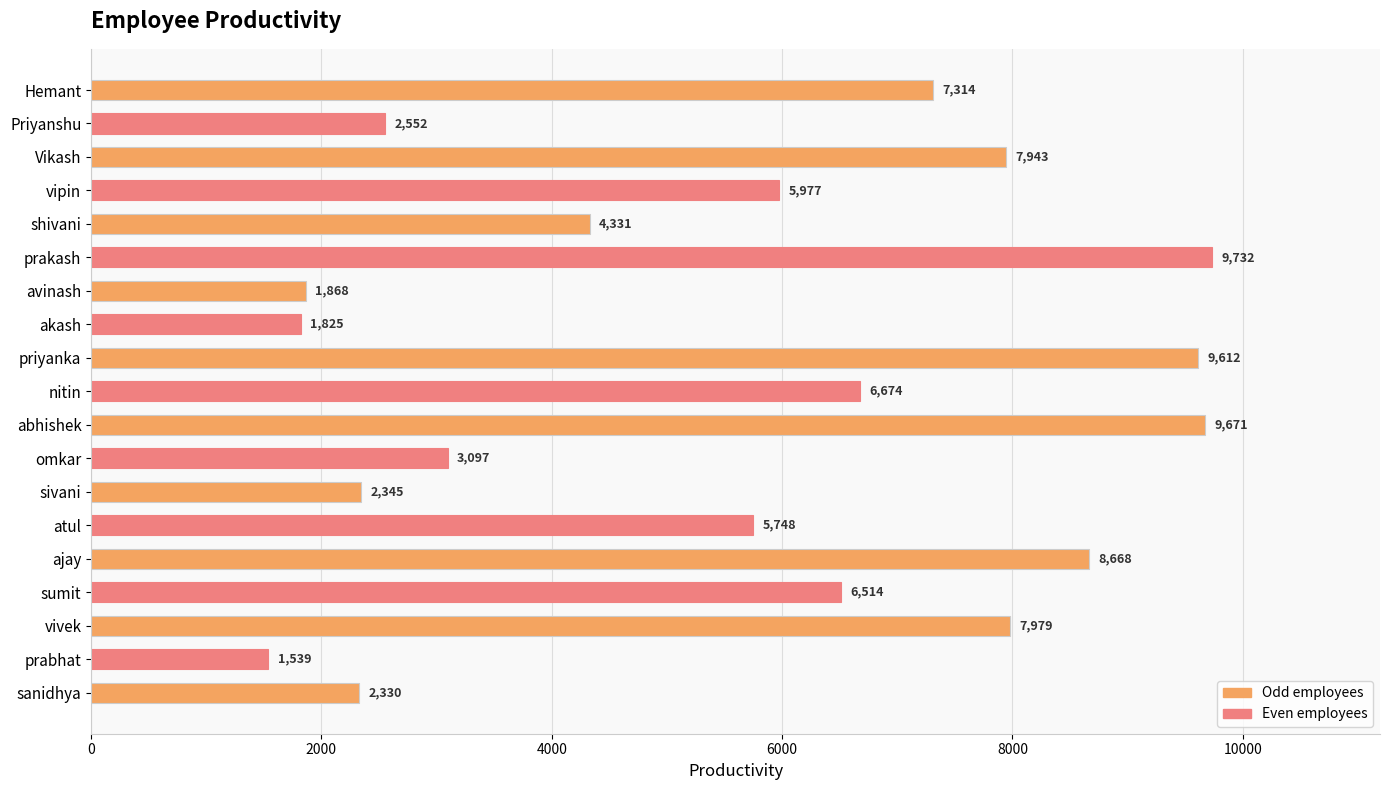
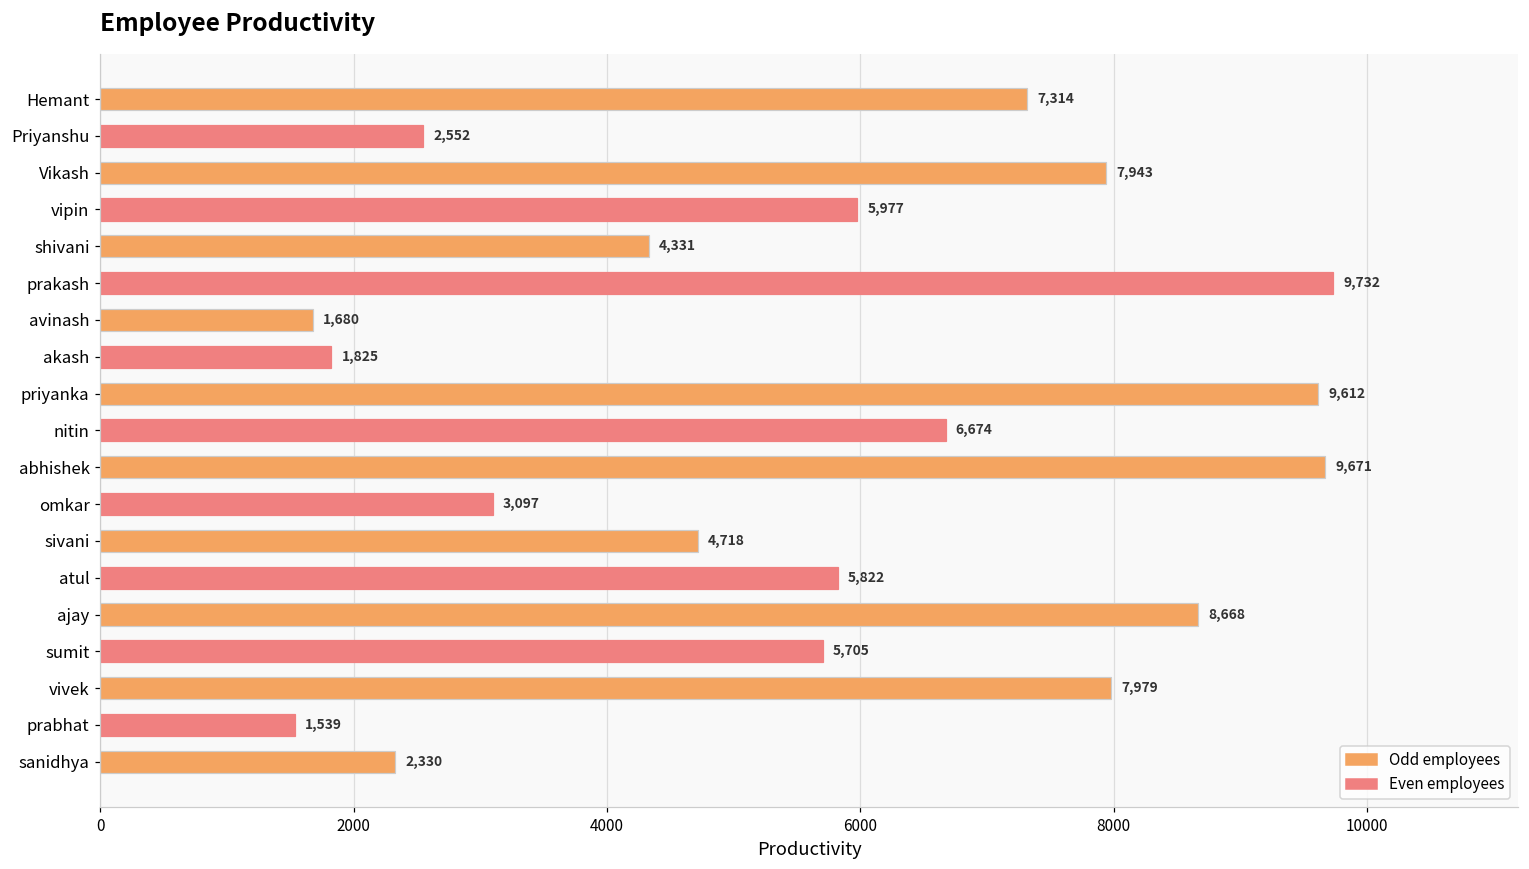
  {
    "Hemant": "7,314",
    "Priyanshu": "2,552",
    "Vikash": "7,943",
    "vipin": "5,977",
    "shivani": "4,331",
    "prakash": "9,732",
-   "avinash": "1,868",
+   "avinash": "1,680",
    "akash": "1,825",
    "priyanka": "9,612",
    "nitin": "6,674",
    "abhishek": "9,671",
    "omkar": "3,097",
-   "sivani": "2,345",
-   "atul": "5,748",
+   "sivani": "4,718",
+   "atul": "5,822",
    "ajay": "8,668",
-   "sumit": "6,514",
+   "sumit": "5,705",
    "vivek": "7,979",
    "prabhat": "1,539",
    "sanidhya": "2,330"
  }
